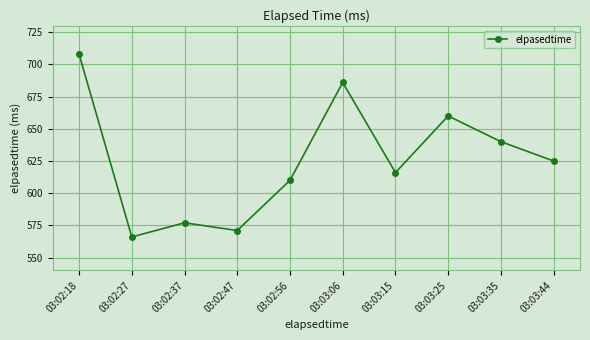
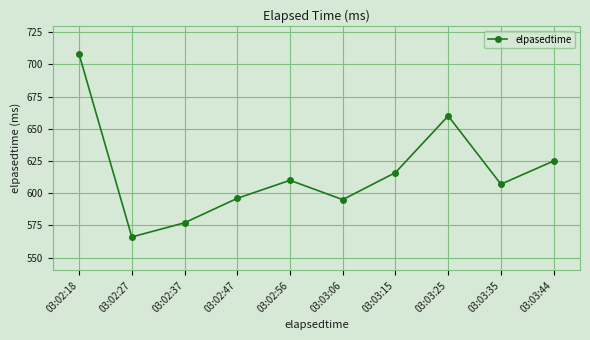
  {
    "03:02:18": 708,
    "03:02:27": 566,
    "03:02:37": 577,
-   "03:02:47": 571,
+   "03:02:47": 596,
    "03:02:56": 610,
-   "03:03:06": 686,
+   "03:03:06": 595,
    "03:03:15": 616,
    "03:03:25": 660,
-   "03:03:35": 640,
+   "03:03:35": 607,
    "03:03:44": 625
  }
